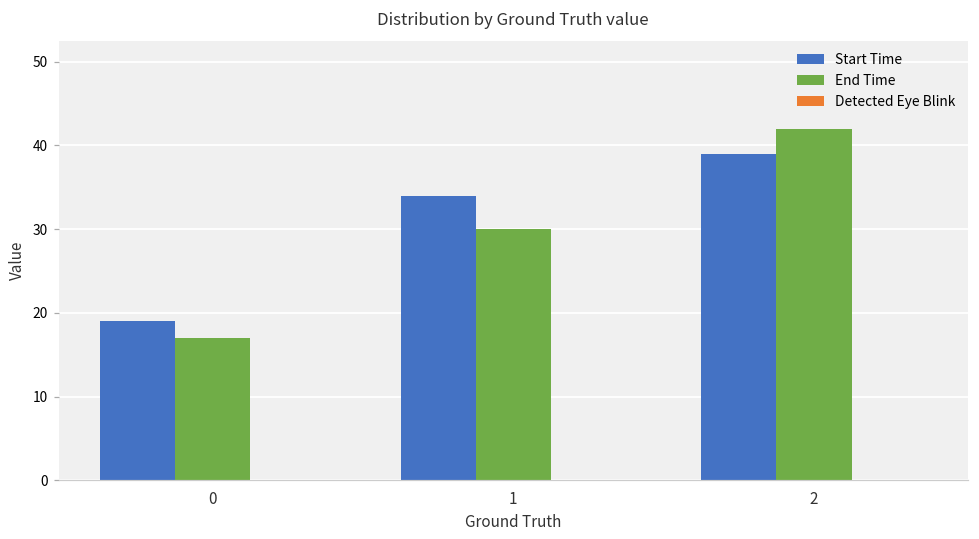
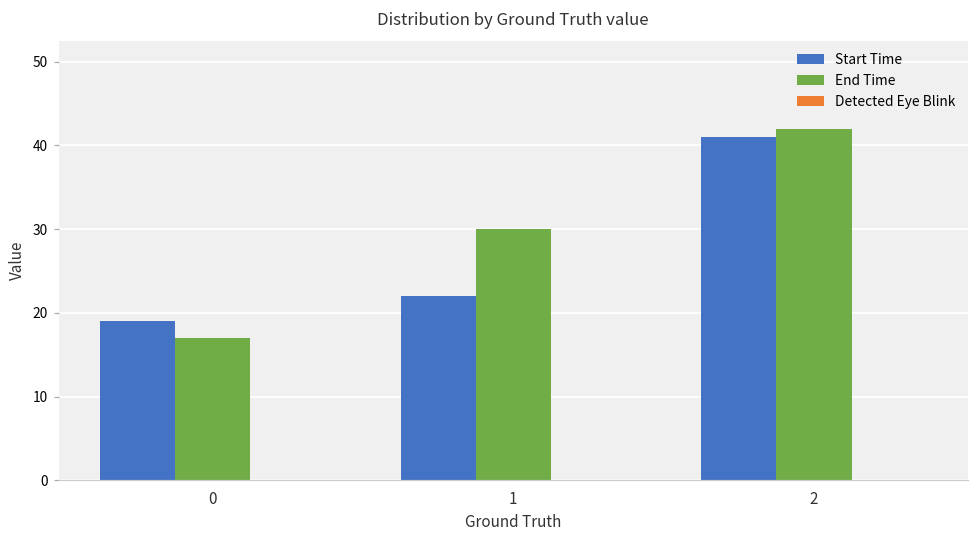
  {
    "Start Time": {
      "0": 19,
-     "1": 34,
-     "2": 39
+     "1": 22,
+     "2": 41
    },
    "End Time": {
      "0": 17,
      "1": 30,
      "2": 42
    },
    "Detected Eye Blink": {
      "0": 0,
      "1": 0,
      "2": 0
    }
  }
